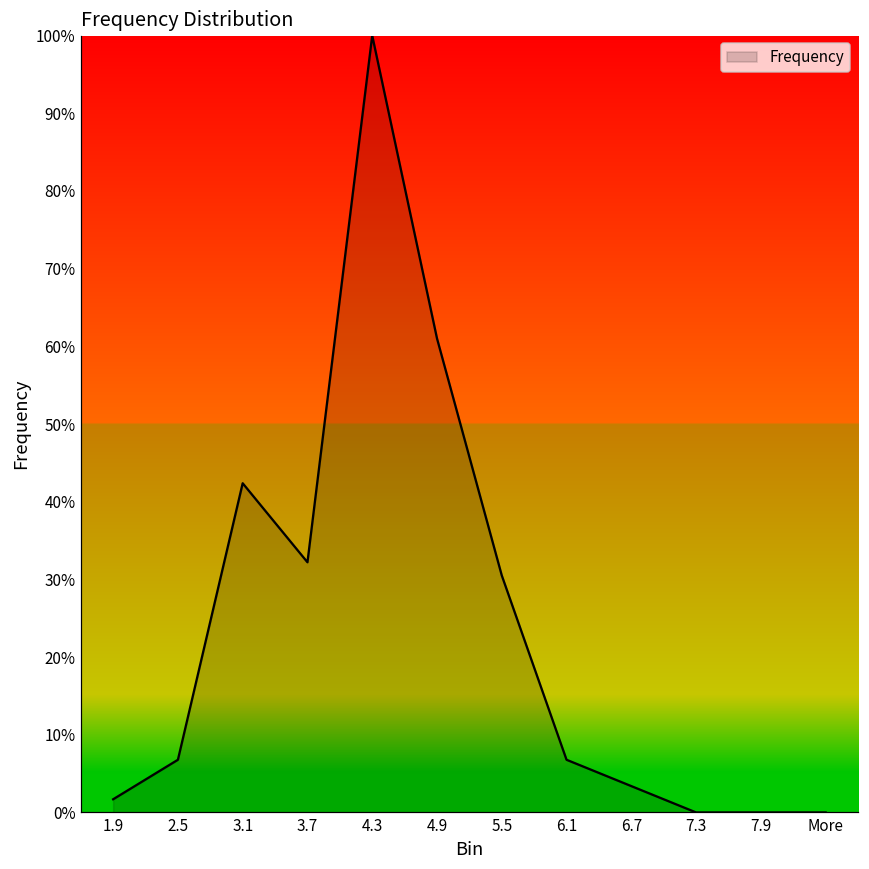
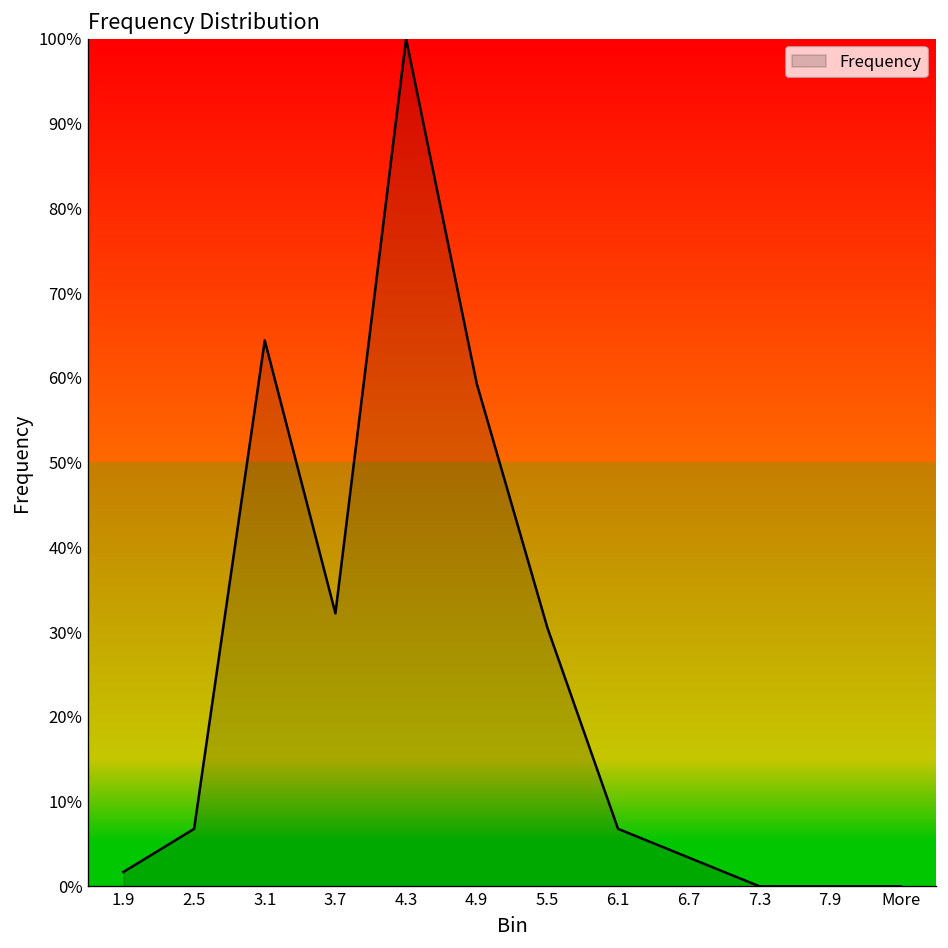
  {
    "2.5": "7%",
-   "3.1": "42%",
+   "3.1": "64%",
    "3.7": "32%",
    "4.3": "100%",
-   "4.9": "61%",
+   "4.9": "59%",
    "5.5": "31%",
    "6.1": "7%"
  }
